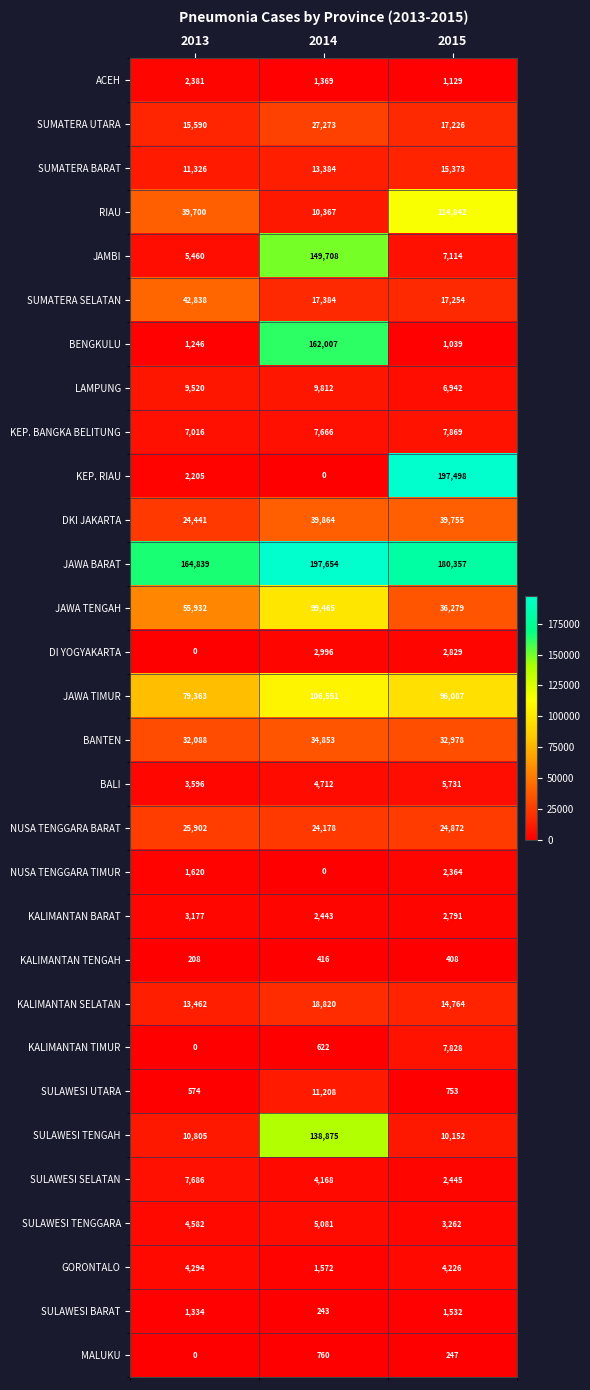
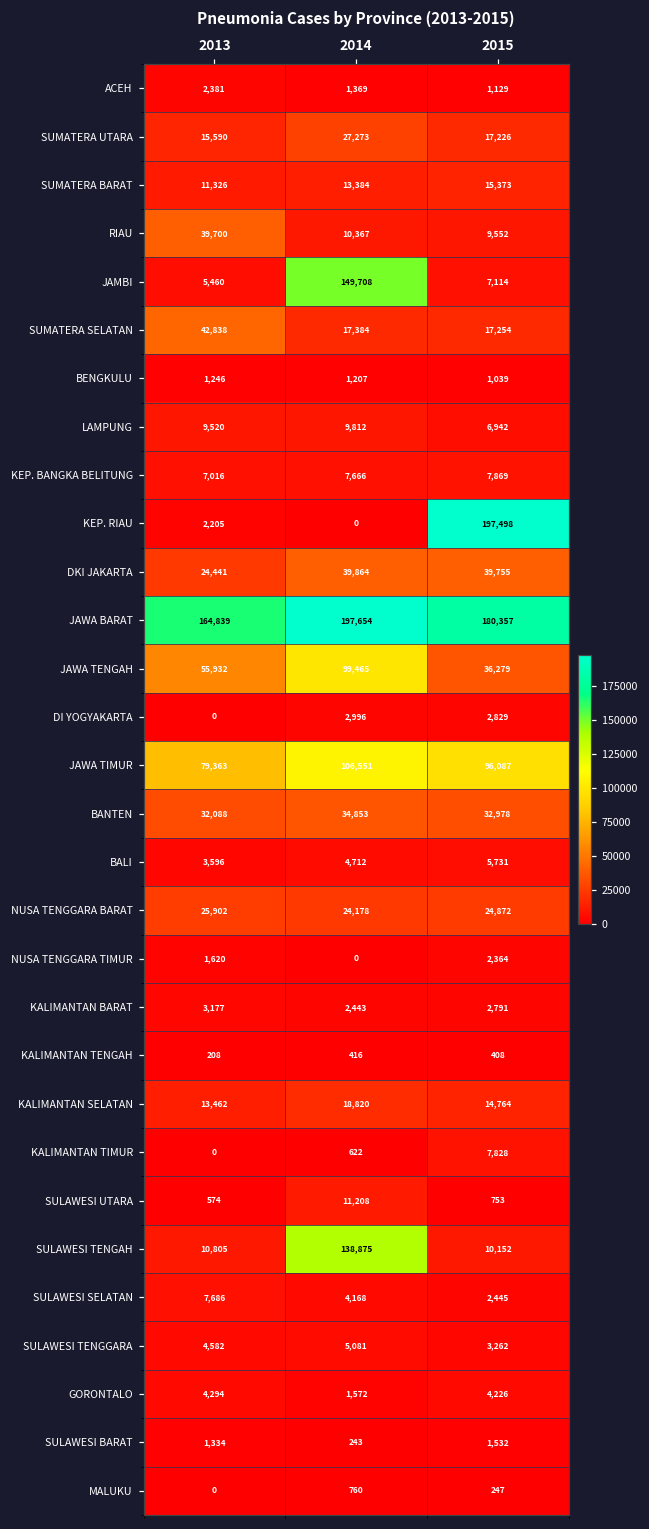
  {
    "ACEH": {
      "2013": "2,381",
      "2014": "1,369",
      "2015": "1,129"
    },
    "SUMATERA UTARA": {
      "2013": "15,590",
      "2014": "27,273",
      "2015": "17,226"
    },
    "SUMATERA BARAT": {
      "2013": "11,326",
      "2014": "13,384",
      "2015": "15,373"
    },
    "RIAU": {
      "2013": "39,700",
      "2014": "10,367",
-     "2015": "114,842"
+     "2015": "9,552"
    },
    "JAMBI": {
      "2013": "5,460",
      "2014": "149,708",
      "2015": "7,114"
    },
    "SUMATERA SELATAN": {
      "2013": "42,838",
      "2014": "17,384",
      "2015": "17,254"
    },
    "BENGKULU": {
      "2013": "1,246",
-     "2014": "162,007",
+     "2014": "1,207",
      "2015": "1,039"
    },
    "LAMPUNG": {
      "2013": "9,520",
      "2014": "9,812",
      "2015": "6,942"
    },
    "KEP. BANGKA BELITUNG": {
      "2013": "7,016",
      "2014": "7,666",
      "2015": "7,869"
    },
    "KEP. RIAU": {
      "2013": "2,205",
      "2014": "0",
      "2015": "197,498"
    },
    "DKI JAKARTA": {
      "2013": "24,441",
      "2014": "39,864",
      "2015": "39,755"
    },
    "JAWA BARAT": {
      "2013": "164,839",
      "2014": "197,654",
      "2015": "180,357"
    },
    "JAWA TENGAH": {
      "2013": "55,932",
      "2014": "99,465",
      "2015": "36,279"
    },
    "DI YOGYAKARTA": {
      "2013": "0",
      "2014": "2,996",
      "2015": "2,829"
    },
    "JAWA TIMUR": {
      "2013": "79,363",
      "2014": "106,551",
      "2015": "96,087"
    },
    "BANTEN": {
      "2013": "32,088",
      "2014": "34,853",
      "2015": "32,978"
    },
    "BALI": {
      "2013": "3,596",
      "2014": "4,712",
      "2015": "5,731"
    },
    "NUSA TENGGARA BARAT": {
      "2013": "25,902",
      "2014": "24,178",
      "2015": "24,872"
    },
    "NUSA TENGGARA TIMUR": {
      "2013": "1,620",
      "2014": "0",
      "2015": "2,364"
    },
    "KALIMANTAN BARAT": {
      "2013": "3,177",
      "2014": "2,443",
      "2015": "2,791"
    },
    "KALIMANTAN TENGAH": {
      "2013": "208",
      "2014": "416",
      "2015": "408"
    },
    "KALIMANTAN SELATAN": {
      "2013": "13,462",
      "2014": "18,820",
      "2015": "14,764"
    },
    "KALIMANTAN TIMUR": {
      "2013": "0",
      "2014": "622",
      "2015": "7,828"
    },
    "SULAWESI UTARA": {
      "2013": "574",
      "2014": "11,208",
      "2015": "753"
    },
    "SULAWESI TENGAH": {
      "2013": "10,805",
      "2014": "138,875",
      "2015": "10,152"
    },
    "SULAWESI SELATAN": {
      "2013": "7,686",
      "2014": "4,168",
      "2015": "2,445"
    },
    "SULAWESI TENGGARA": {
      "2013": "4,582",
      "2014": "5,081",
      "2015": "3,262"
    },
    "GORONTALO": {
      "2013": "4,294",
      "2014": "1,572",
      "2015": "4,226"
    },
    "SULAWESI BARAT": {
      "2013": "1,334",
      "2014": "243",
      "2015": "1,532"
    },
    "MALUKU": {
      "2013": "0",
      "2014": "760",
      "2015": "247"
    }
  }
